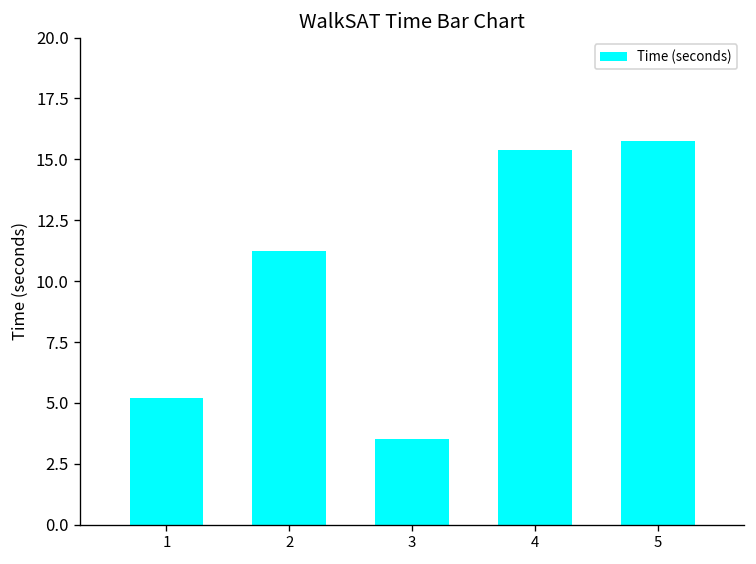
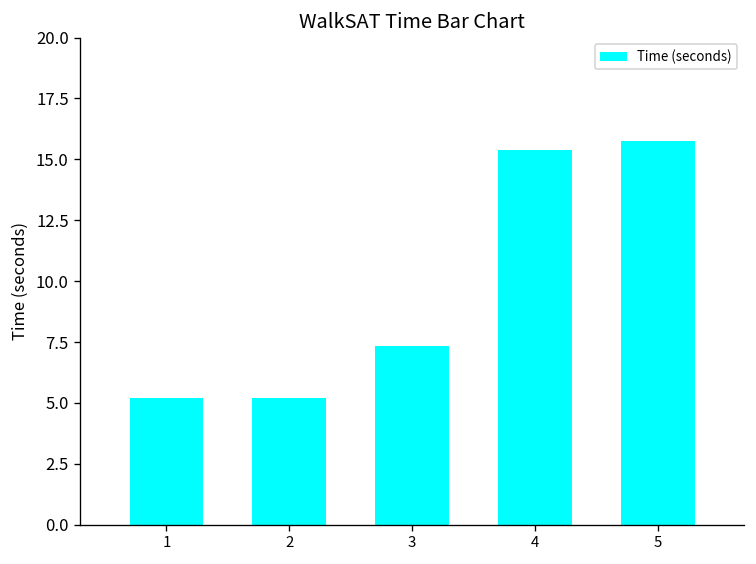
  {
    "1": 5.2,
-   "2": 11.2,
-   "3": 3.5,
+   "2": 5.2,
+   "3": 7.3,
    "4": 15.4,
    "5": 15.7
  }
